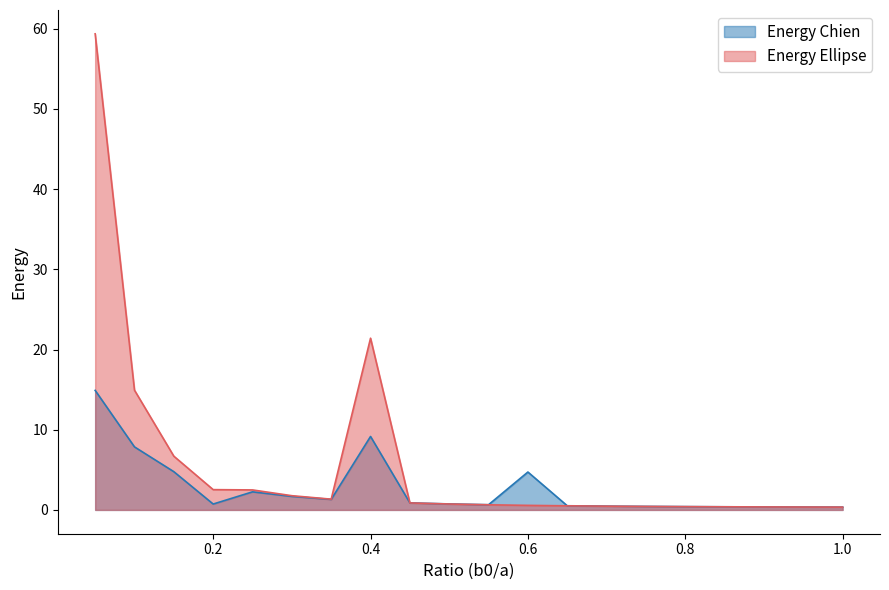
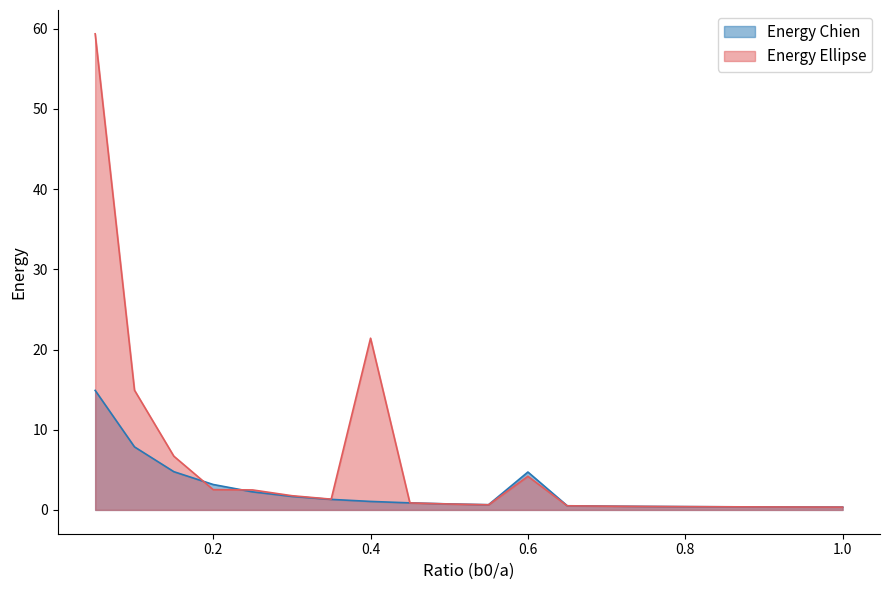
  {
    "Energy Chien": {
-     "0.2": 1,
-     "0.4": 9,
+     "0.2": 3,
+     "0.4": 1,
      "0.6": 5
    },
    "Energy Ellipse": {
      "0.2": 3,
      "0.4": 21,
-     "0.6": 1
+     "0.6": 4
    }
  }
